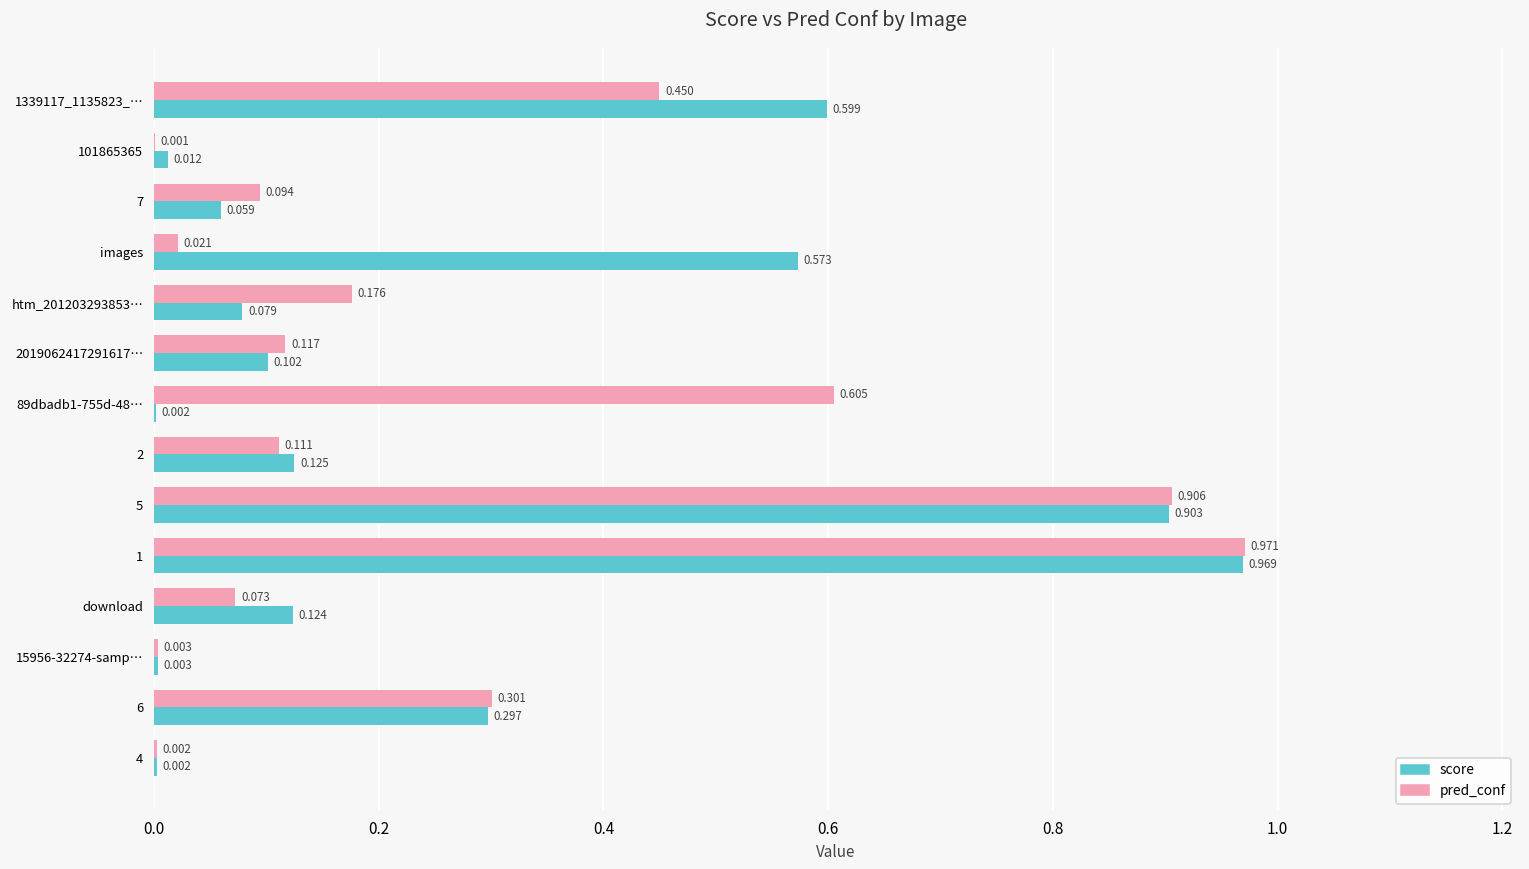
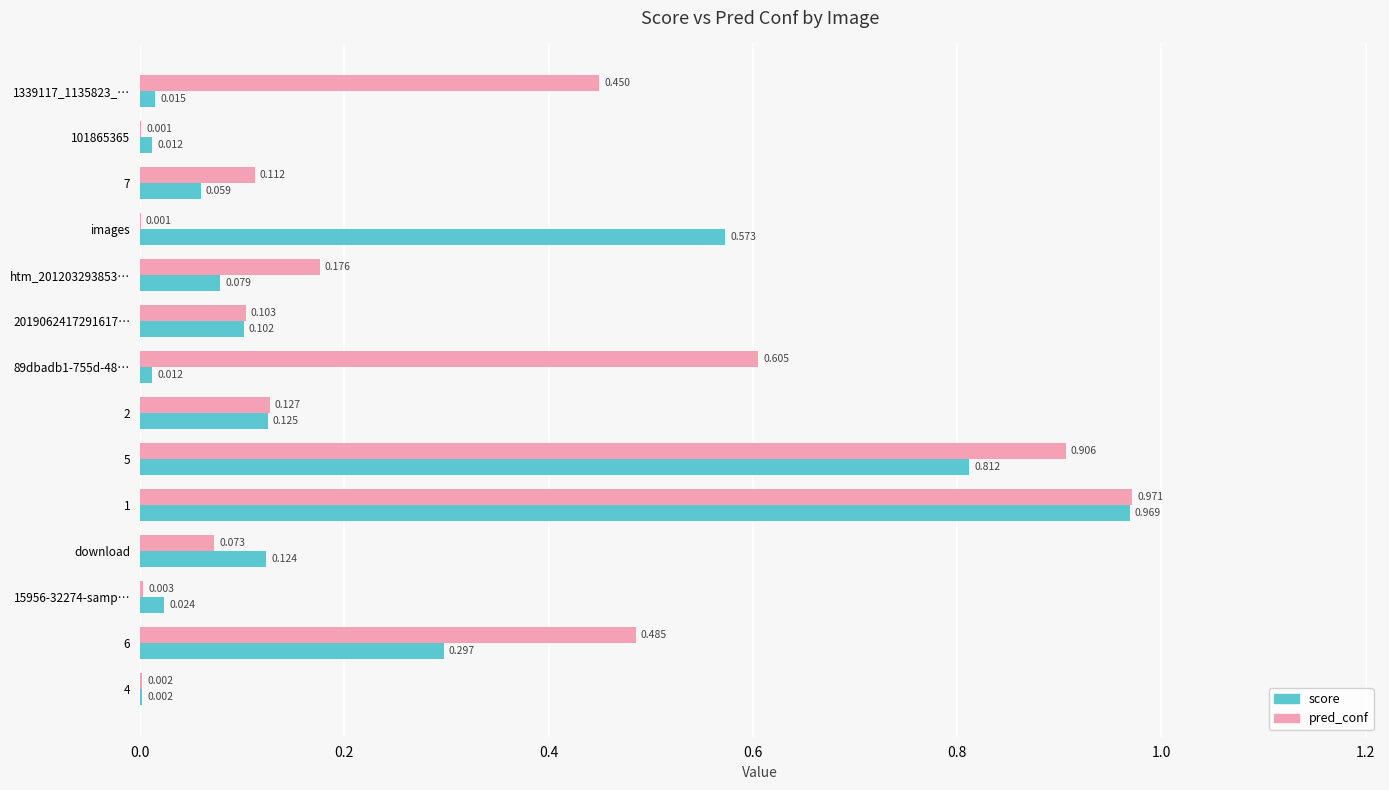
  {
    "score": {
-     "1339117_1135823_…": 0.599,
+     "1339117_1135823_…": 0.015,
      "101865365": 0.012,
      "7": 0.059,
      "images": 0.573,
      "htm_201203293853…": 0.079,
      "2019062417291617…": 0.102,
-     "89dbadb1-755d-48…": 0.002,
+     "89dbadb1-755d-48…": 0.012,
      "2": 0.125,
-     "5": 0.903,
+     "5": 0.812,
      "1": 0.969,
      "download": 0.124,
-     "15956-32274-samp…": 0.003,
+     "15956-32274-samp…": 0.024,
      "6": 0.297,
      "4": 0.002
    },
    "pred_conf": {
      "1339117_1135823_…": 0.450,
      "101865365": 0.001,
-     "7": 0.094,
-     "images": 0.021,
+     "7": 0.112,
+     "images": 0.001,
      "htm_201203293853…": 0.176,
-     "2019062417291617…": 0.117,
+     "2019062417291617…": 0.103,
      "89dbadb1-755d-48…": 0.605,
-     "2": 0.111,
+     "2": 0.127,
      "5": 0.906,
      "1": 0.971,
      "download": 0.073,
      "15956-32274-samp…": 0.003,
-     "6": 0.301,
+     "6": 0.485,
      "4": 0.002
    }
  }
